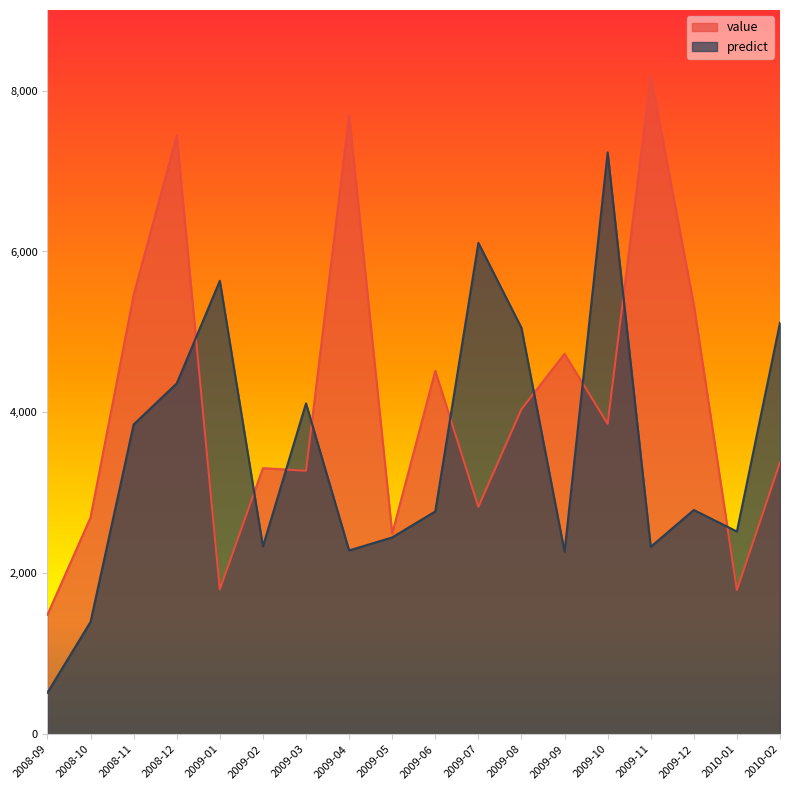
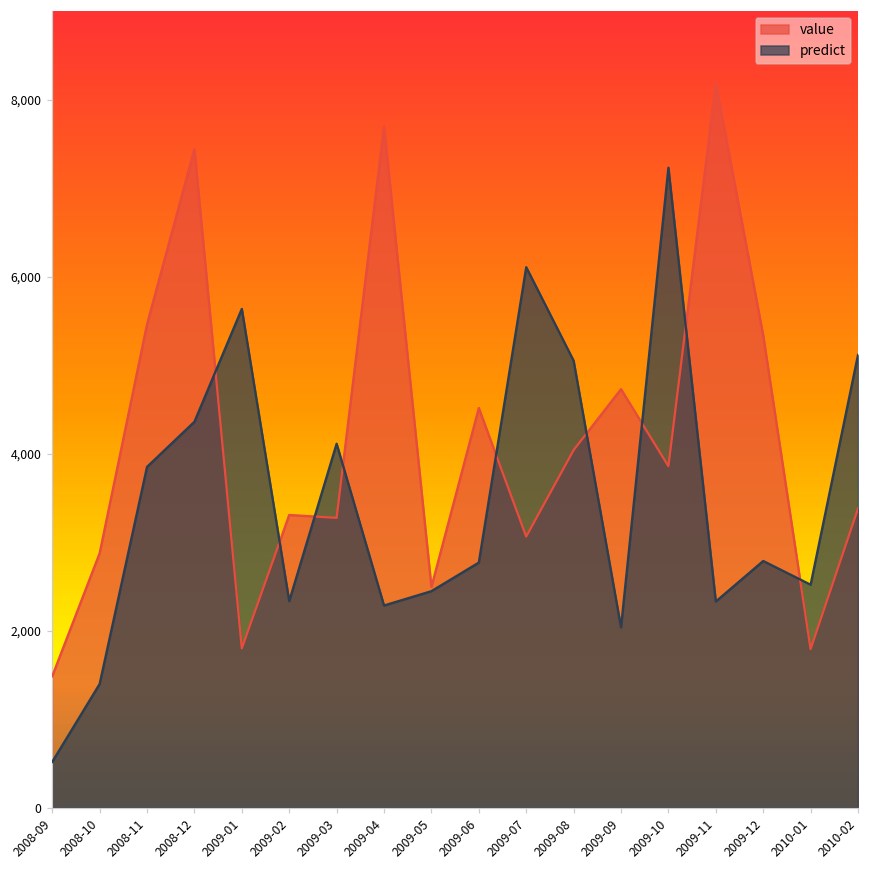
  {
    "value": {
      "2008-09": "1,500",
-     "2008-10": "2,700",
+     "2008-10": "2,900",
      "2008-11": "5,500",
      "2008-12": "7,400",
      "2009-01": "1,800",
      "2009-02": "3,300",
      "2009-03": "3,300",
      "2009-04": "7,700",
      "2009-05": "2,500",
      "2009-06": "4,500",
-     "2009-07": "2,800",
+     "2009-07": "3,100",
      "2009-08": "4,000",
      "2009-09": "4,700",
      "2009-10": "3,900",
      "2009-11": "8,200",
      "2009-12": "5,300",
      "2010-01": "1,800",
      "2010-02": "3,400"
    },
    "predict": {
      "2008-09": "500",
      "2008-10": "1,400",
      "2008-11": "3,900",
      "2008-12": "4,400",
      "2009-01": "5,600",
      "2009-02": "2,300",
      "2009-03": "4,100",
      "2009-04": "2,300",
      "2009-05": "2,400",
      "2009-06": "2,800",
      "2009-07": "6,100",
      "2009-08": "5,100",
-     "2009-09": "2,300",
+     "2009-09": "2,000",
      "2009-10": "7,200",
      "2009-11": "2,300",
      "2009-12": "2,800",
      "2010-01": "2,500",
      "2010-02": "5,100"
    }
  }
